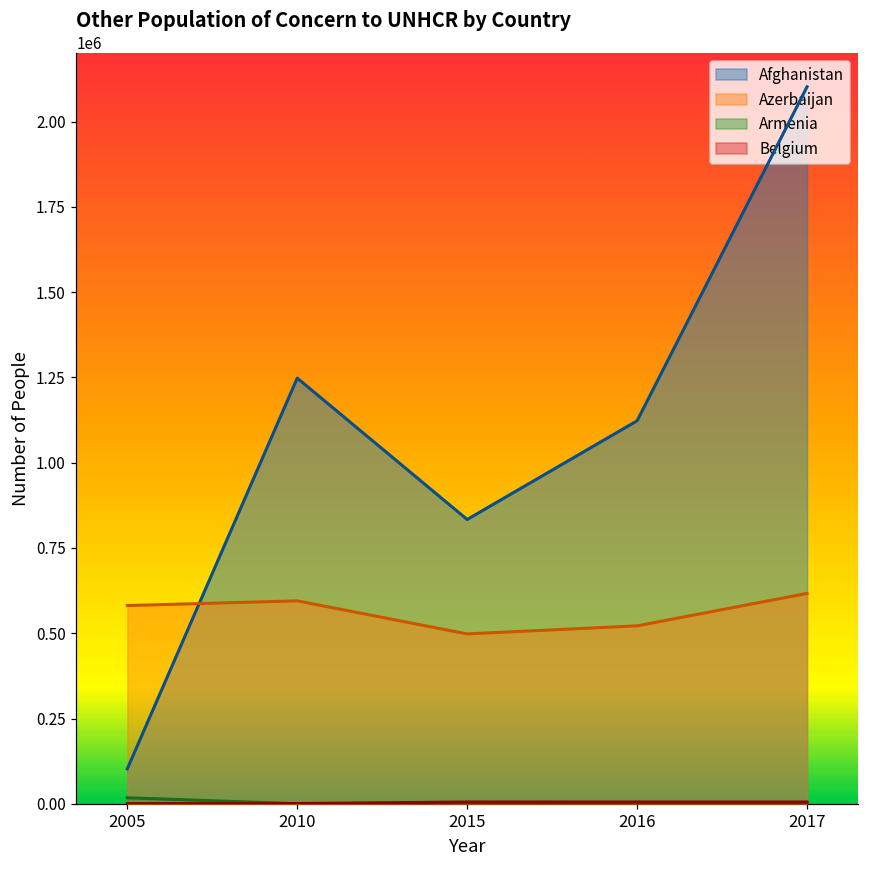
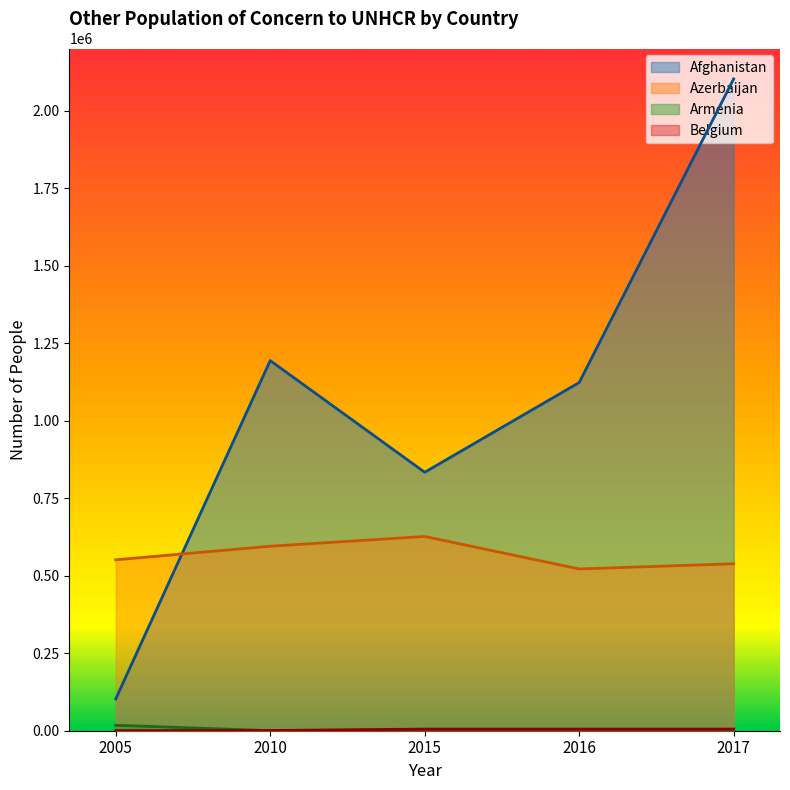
  {
    "Afghanistan": {
      "2005": 100000,
-     "2010": 1250000,
+     "2010": 1190000,
      "2015": 830000,
      "2016": 1120000
    },
    "Azerbaijan": {
-     "2005": 580000,
+     "2005": 550000,
      "2010": 590000,
-     "2015": 500000,
+     "2015": 630000,
      "2016": 520000,
-     "2017": 620000
+     "2017": 540000
    },
    "Armenia": {
      "2005": 20000
    },
    "Belgium": {
      "2005": 0
    }
  }
